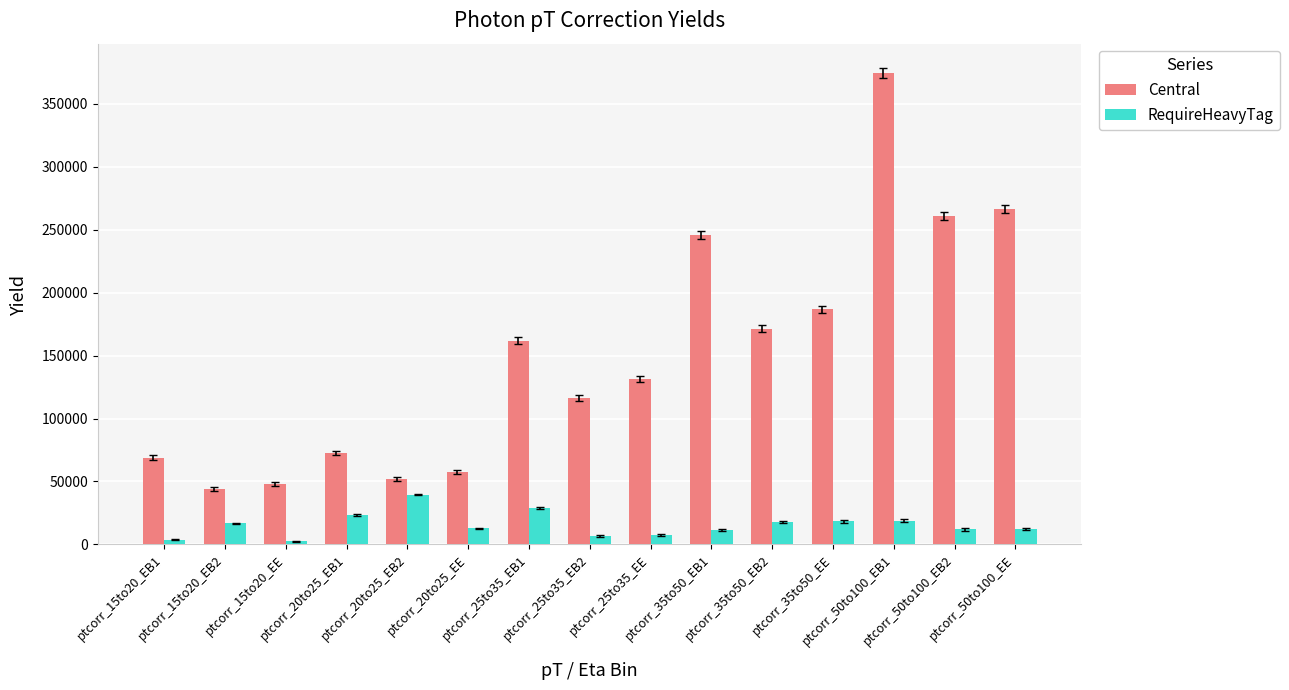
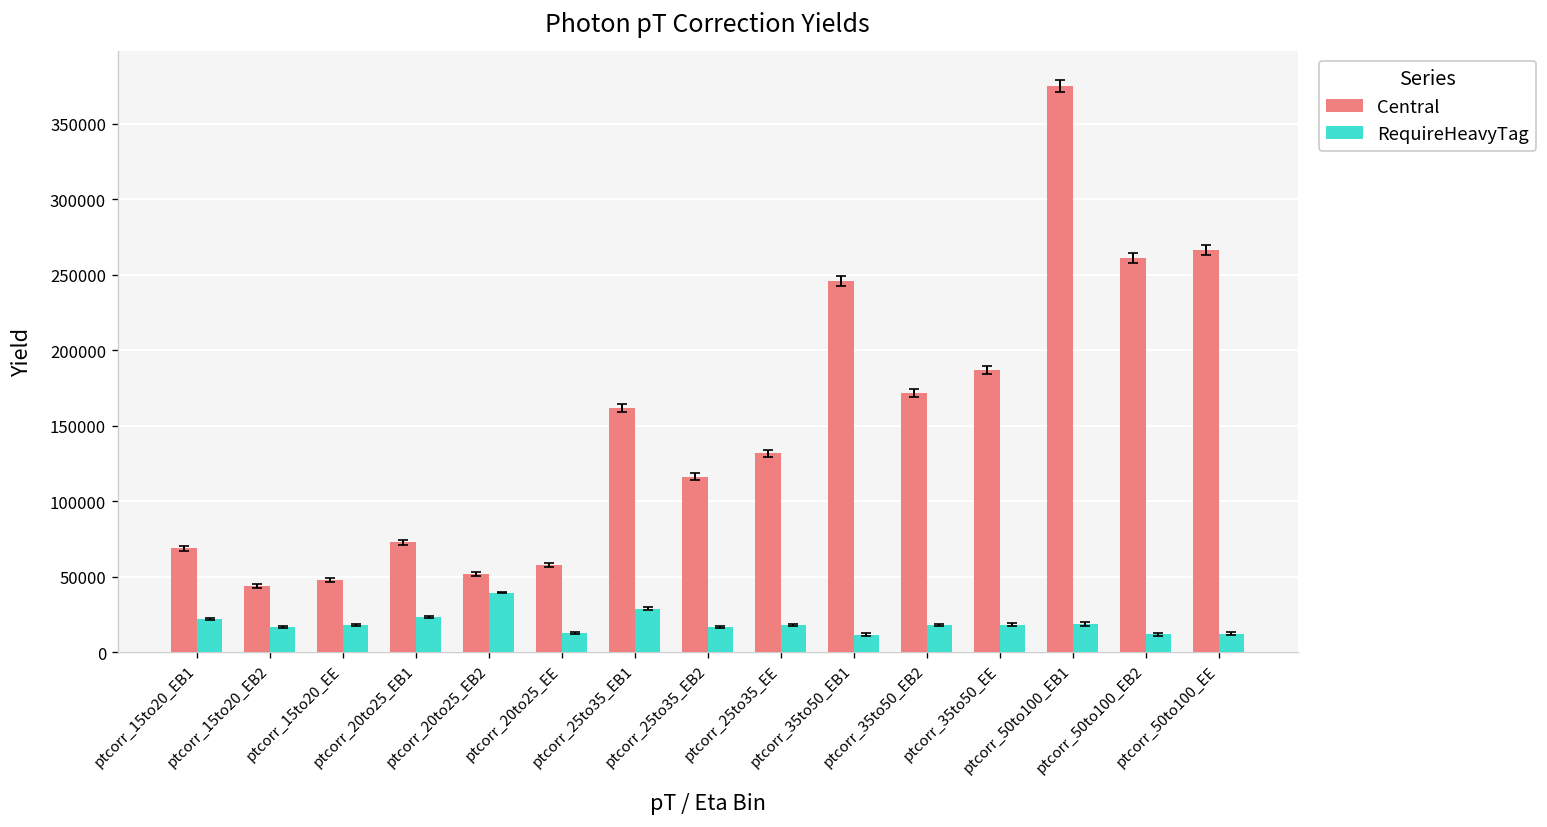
  {
    "Central": {
      "ptcorr_15to20_EB1": 69000,
      "ptcorr_15to20_EB2": 44000,
      "ptcorr_15to20_EE": 48000,
      "ptcorr_20to25_EB1": 73000,
      "ptcorr_20to25_EB2": 52000,
      "ptcorr_20to25_EE": 58000,
      "ptcorr_25to35_EB1": 162000,
      "ptcorr_25to35_EB2": 116000,
      "ptcorr_25to35_EE": 132000,
      "ptcorr_35to50_EB1": 246000,
      "ptcorr_35to50_EB2": 171000,
      "ptcorr_35to50_EE": 187000,
      "ptcorr_50to100_EB1": 375000,
      "ptcorr_50to100_EB2": 261000,
      "ptcorr_50to100_EE": 267000
    },
    "RequireHeavyTag": {
-     "ptcorr_15to20_EB1": 4000,
+     "ptcorr_15to20_EB1": 22000,
      "ptcorr_15to20_EB2": 17000,
-     "ptcorr_15to20_EE": 2000,
+     "ptcorr_15to20_EE": 18000,
      "ptcorr_20to25_EB1": 23000,
      "ptcorr_20to25_EB2": 39000,
      "ptcorr_20to25_EE": 13000,
      "ptcorr_25to35_EB1": 29000,
-     "ptcorr_25to35_EB2": 7000,
-     "ptcorr_25to35_EE": 7000,
+     "ptcorr_25to35_EB2": 17000,
+     "ptcorr_25to35_EE": 18000,
      "ptcorr_35to50_EB1": 11000,
      "ptcorr_35to50_EB2": 18000,
      "ptcorr_35to50_EE": 18000,
      "ptcorr_50to100_EB1": 19000,
      "ptcorr_50to100_EB2": 12000,
      "ptcorr_50to100_EE": 12000
    }
  }
